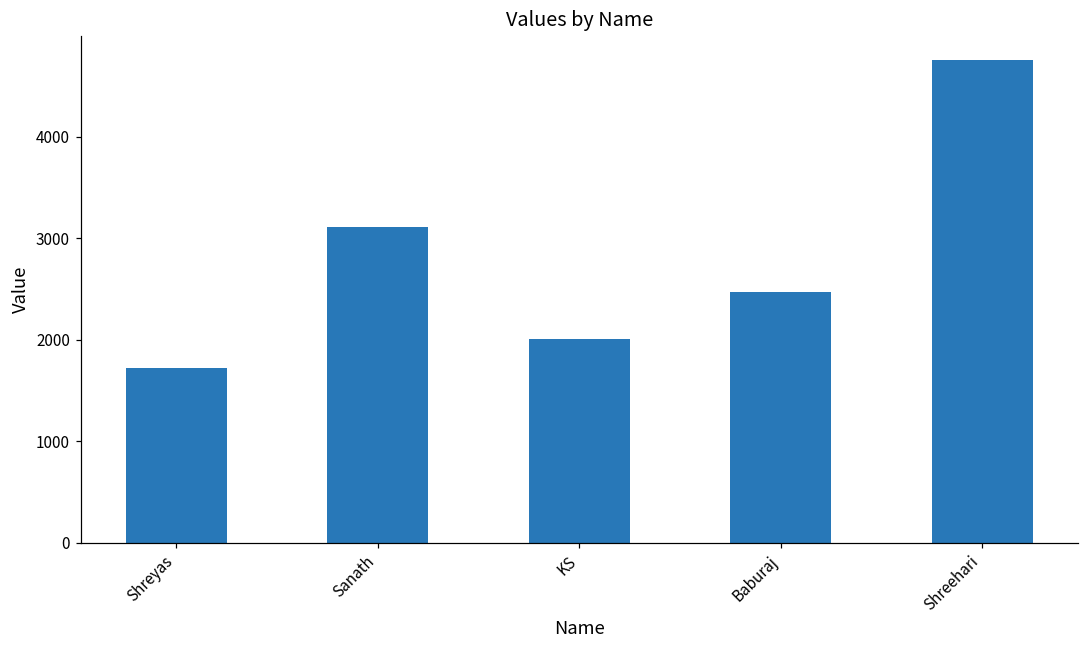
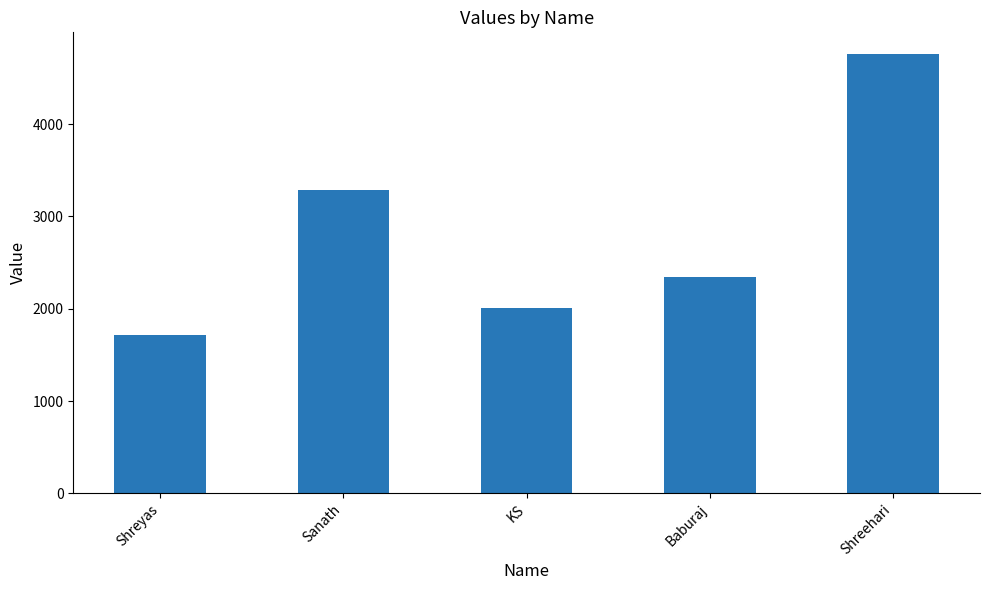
  {
    "Shreyas": 1700,
-   "Sanath": 3100,
+   "Sanath": 3300,
    "KS": 2000,
-   "Baburaj": 2500,
+   "Baburaj": 2300,
    "Shreehari": 4800
  }
